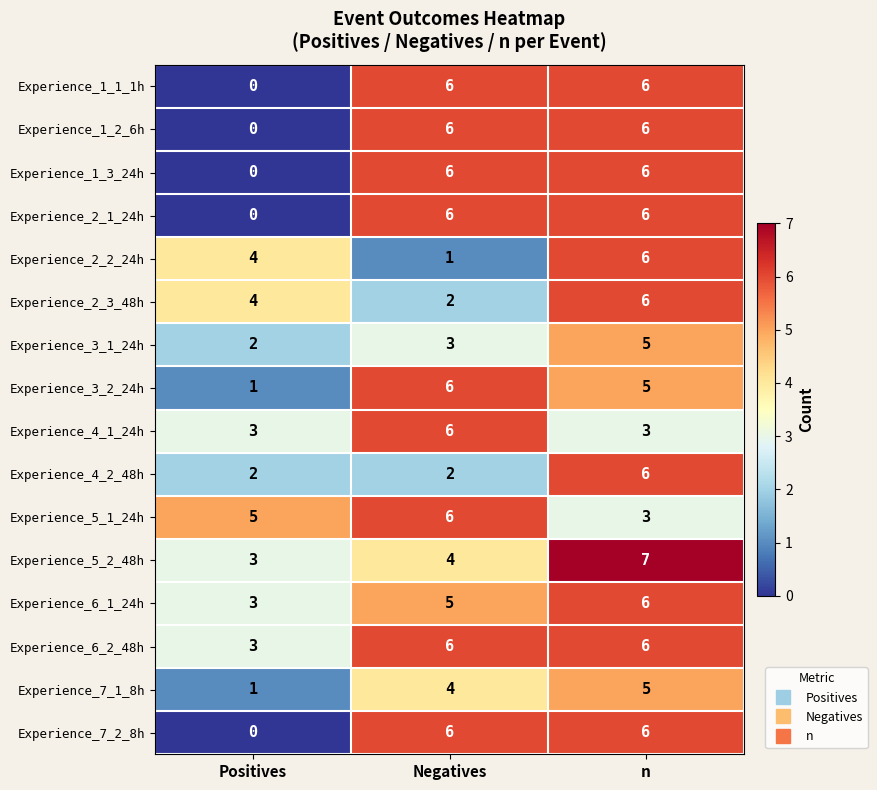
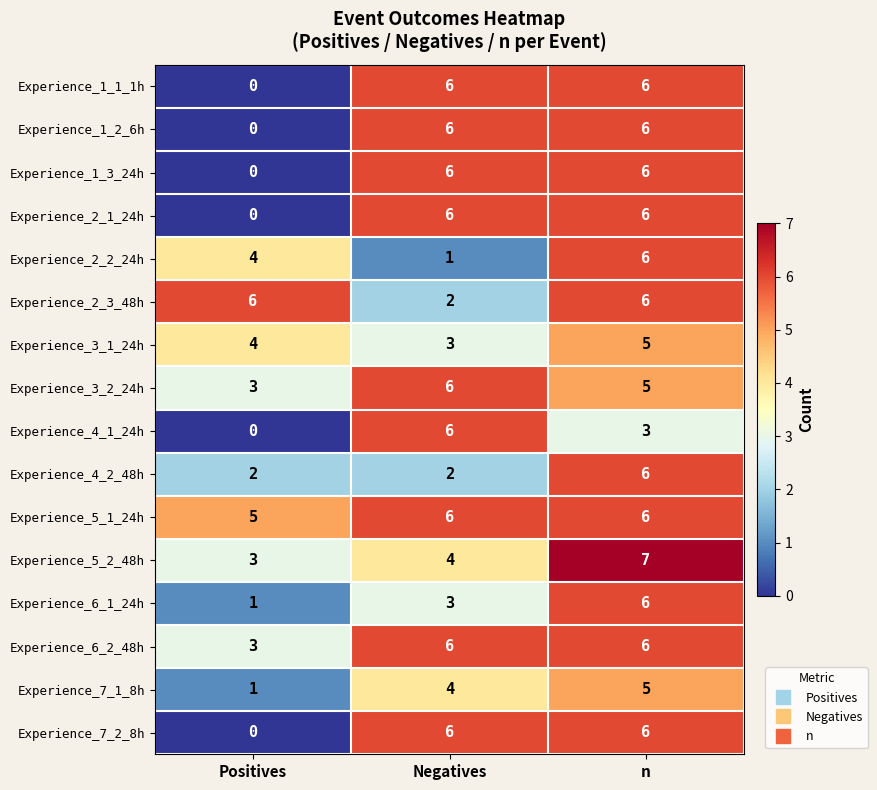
  {
    "Experience_1_1_1h": {
      "Positives": 0,
      "Negatives": 6,
      "n": 6
    },
    "Experience_1_2_6h": {
      "Positives": 0,
      "Negatives": 6,
      "n": 6
    },
    "Experience_1_3_24h": {
      "Positives": 0,
      "Negatives": 6,
      "n": 6
    },
    "Experience_2_1_24h": {
      "Positives": 0,
      "Negatives": 6,
      "n": 6
    },
    "Experience_2_2_24h": {
      "Positives": 4,
      "Negatives": 1,
      "n": 6
    },
    "Experience_2_3_48h": {
-     "Positives": 4,
+     "Positives": 6,
      "Negatives": 2,
      "n": 6
    },
    "Experience_3_1_24h": {
-     "Positives": 2,
+     "Positives": 4,
      "Negatives": 3,
      "n": 5
    },
    "Experience_3_2_24h": {
-     "Positives": 1,
+     "Positives": 3,
      "Negatives": 6,
      "n": 5
    },
    "Experience_4_1_24h": {
-     "Positives": 3,
+     "Positives": 0,
      "Negatives": 6,
      "n": 3
    },
    "Experience_4_2_48h": {
      "Positives": 2,
      "Negatives": 2,
      "n": 6
    },
    "Experience_5_1_24h": {
      "Positives": 5,
      "Negatives": 6,
-     "n": 3
+     "n": 6
    },
    "Experience_5_2_48h": {
      "Positives": 3,
      "Negatives": 4,
      "n": 7
    },
    "Experience_6_1_24h": {
-     "Positives": 3,
-     "Negatives": 5,
+     "Positives": 1,
+     "Negatives": 3,
      "n": 6
    },
    "Experience_6_2_48h": {
      "Positives": 3,
      "Negatives": 6,
      "n": 6
    },
    "Experience_7_1_8h": {
      "Positives": 1,
      "Negatives": 4,
      "n": 5
    },
    "Experience_7_2_8h": {
      "Positives": 0,
      "Negatives": 6,
      "n": 6
    }
  }
